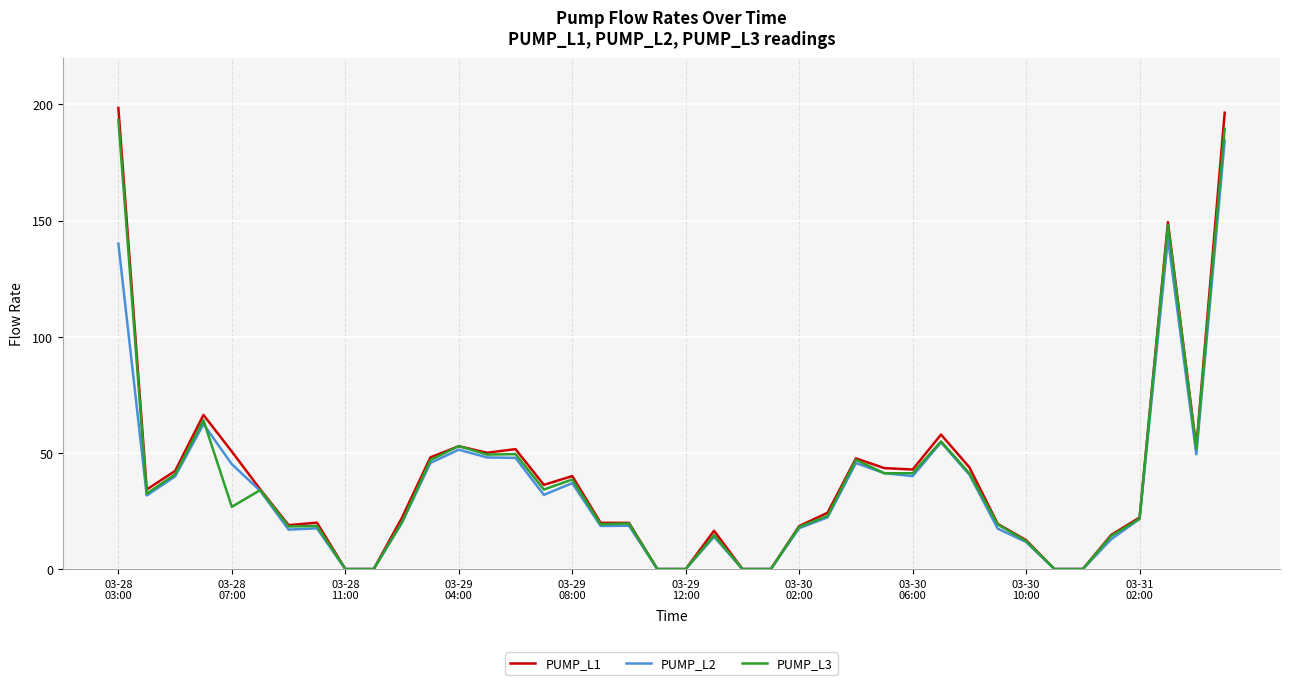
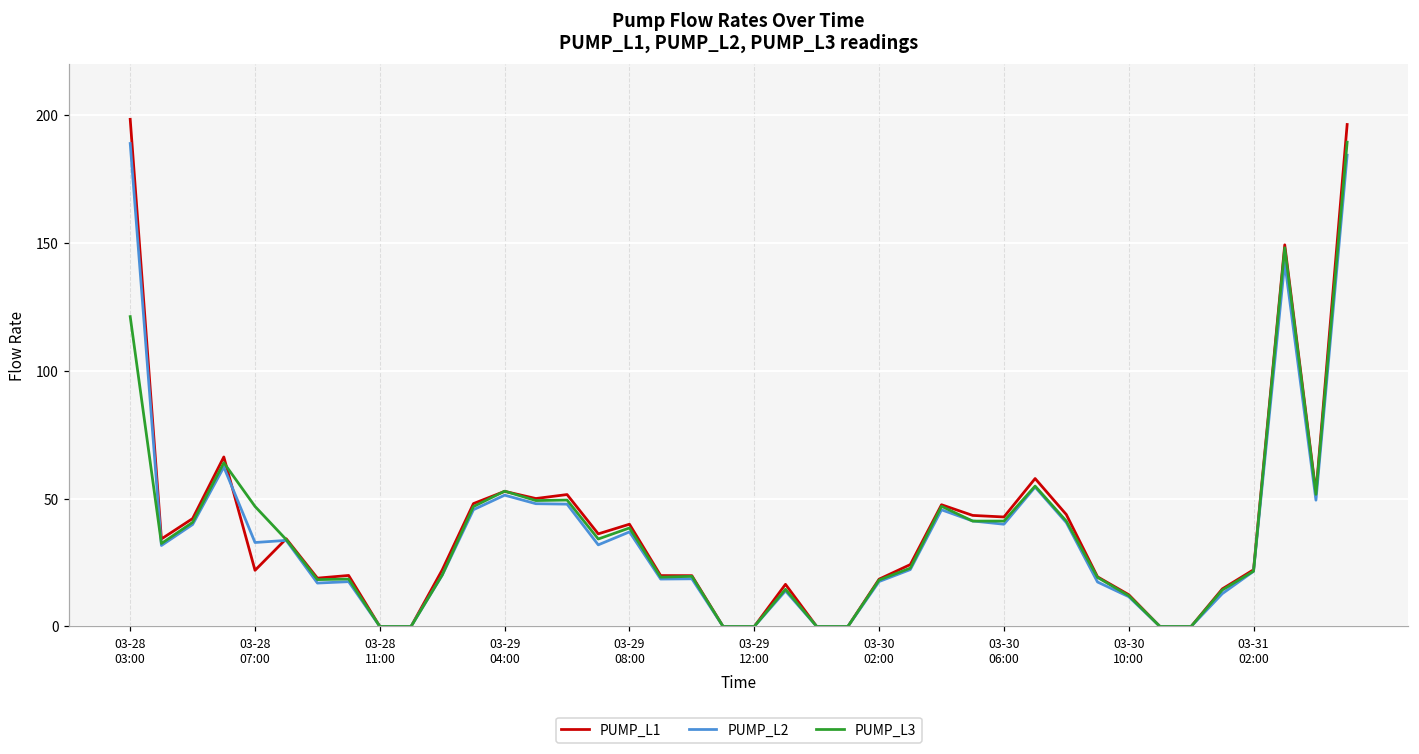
  {
    "PUMP_L1": {
      "03-28 03:00": 198,
-     "03-28 07:00": 51,
+     "03-28 07:00": 22,
      "03-29 08:00": 40,
      "03-30 06:00": 43
    },
    "PUMP_L2": {
-     "03-28 03:00": 140,
-     "03-28 07:00": 45,
+     "03-28 03:00": 189,
+     "03-28 07:00": 33,
      "03-29 04:00": 51,
      "03-29 08:00": 37,
      "03-30 06:00": 40
    },
    "PUMP_L3": {
-     "03-28 03:00": 193,
-     "03-28 07:00": 27,
+     "03-28 03:00": 121,
+     "03-28 07:00": 47,
      "03-29 08:00": 39,
      "03-30 06:00": 41
    }
  }
